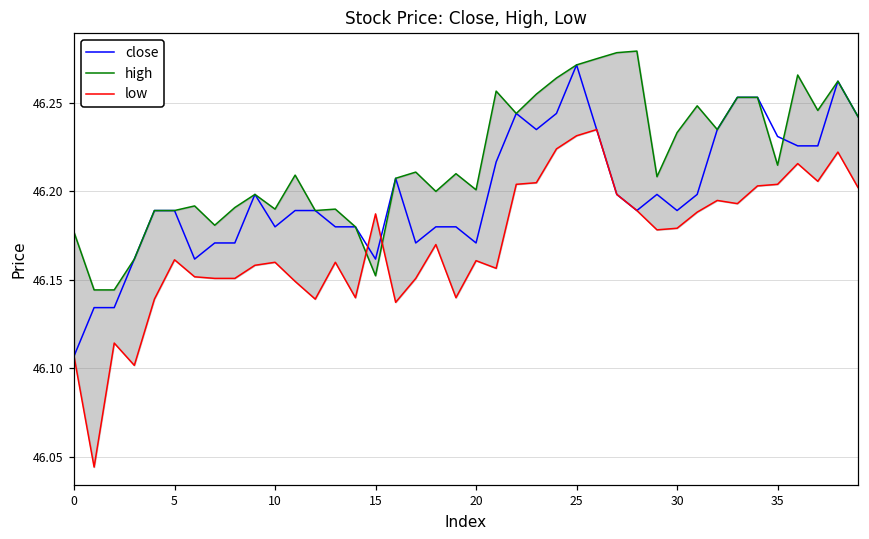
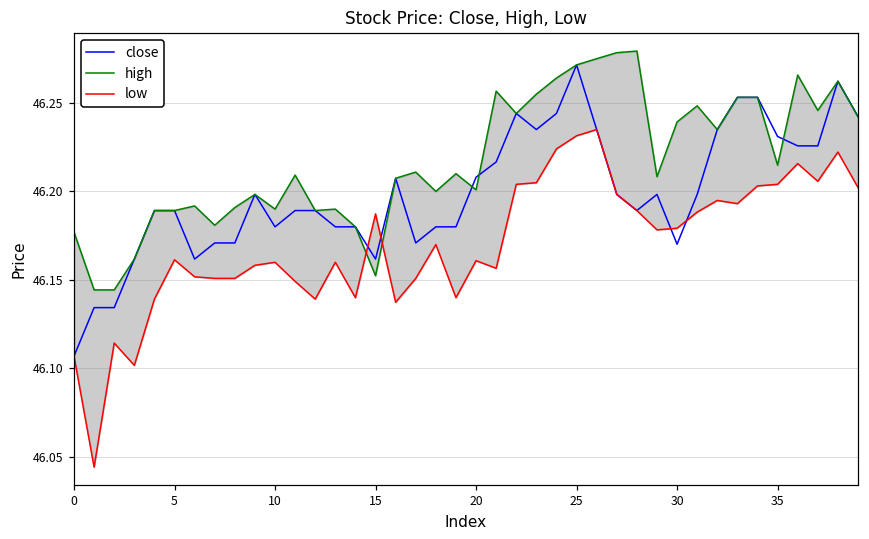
  {
    "close": {
      "10": 46.180,
      "15": 46.162,
-     "20": 46.171,
-     "30": 46.189,
+     "20": 46.208,
+     "30": 46.170,
      "35": 46.231
    },
    "high": {
      "15": 46.152,
-     "30": 46.233
+     "30": 46.239
    },
    "low": {
      "5": 46.161,
      "10": 46.160,
      "20": 46.161,
      "25": 46.231,
      "30": 46.179,
      "35": 46.204
    }
  }
